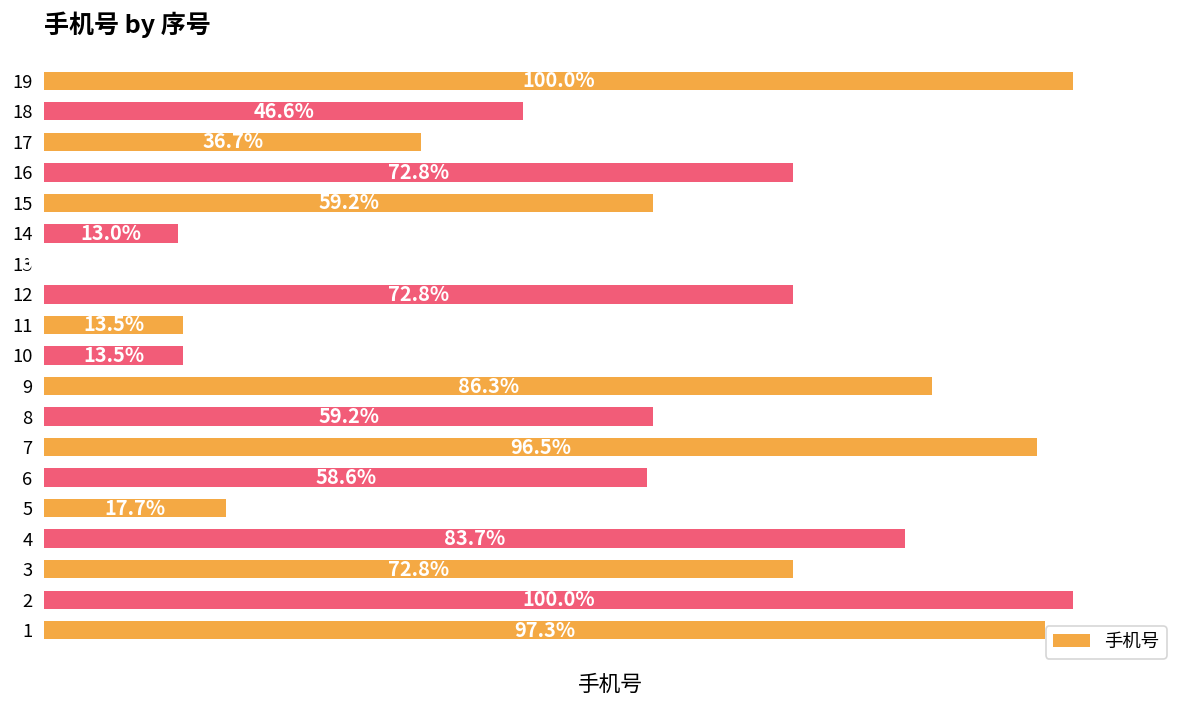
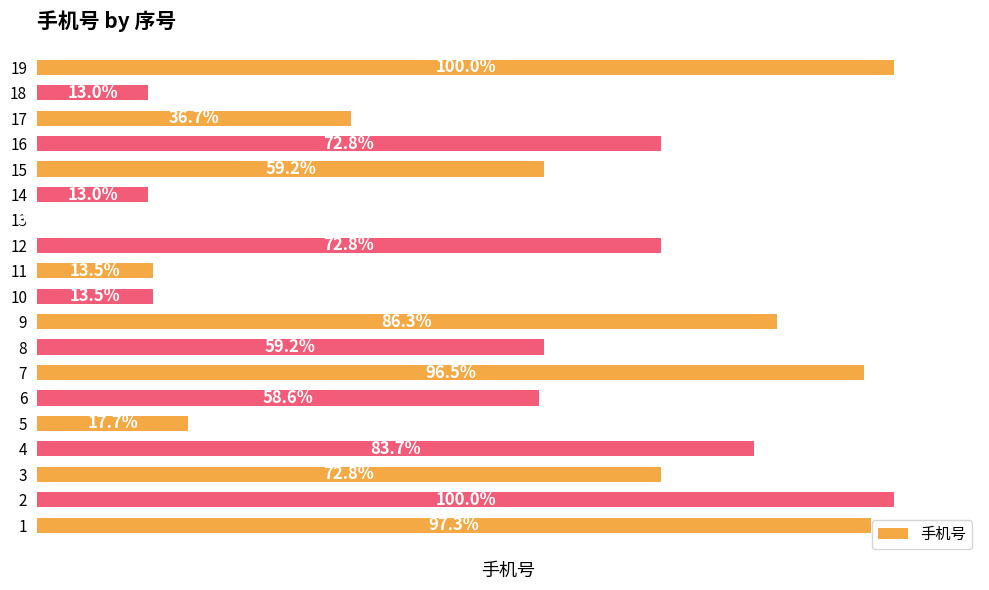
  {
    "19": "100.0%",
-   "18": "46.6%",
+   "18": "13.0%",
    "17": "36.7%",
    "16": "72.8%",
    "15": "59.2%",
    "14": "13.0%",
    "12": "72.8%",
    "11": "13.5%",
    "10": "13.5%",
    "9": "86.3%",
    "8": "59.2%",
    "7": "96.5%",
    "6": "58.6%",
    "5": "17.7%",
    "4": "83.7%",
    "3": "72.8%",
    "2": "100.0%",
    "1": "97.3%"
  }
